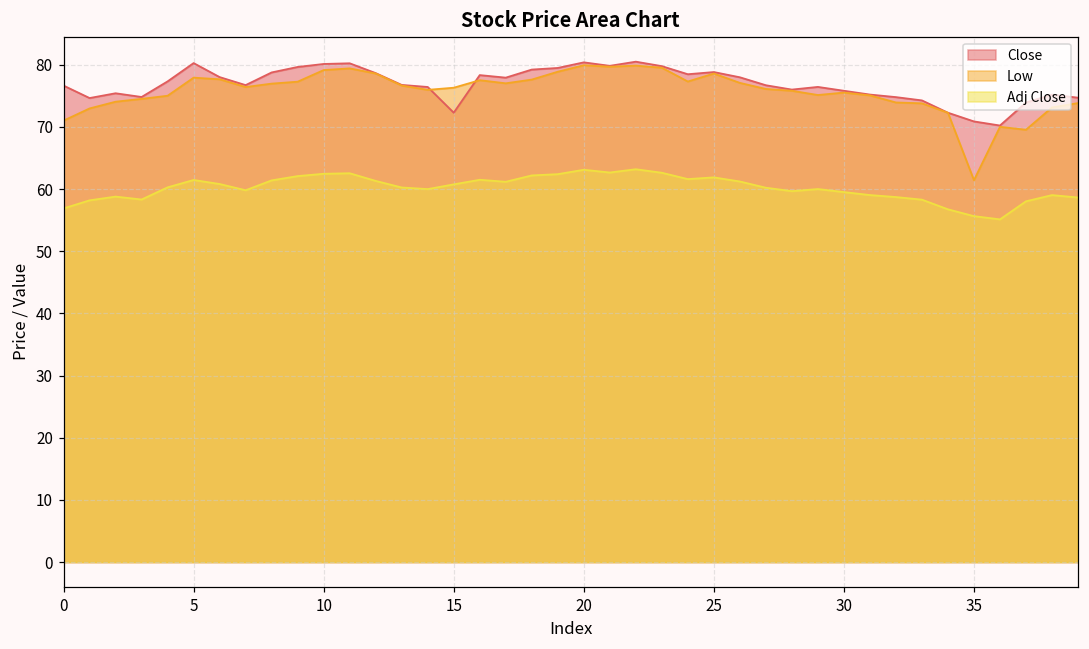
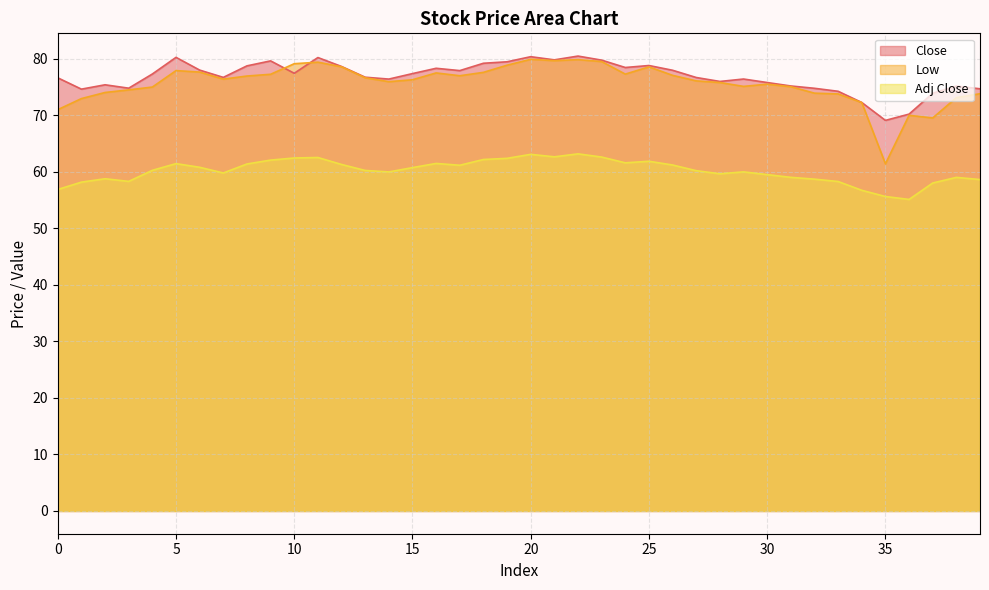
  {
    "Close": {
      "0": 77,
      "5": 80,
-     "10": 80,
-     "15": 72,
+     "10": 77,
+     "15": 77,
      "20": 80,
-     "35": 71
+     "35": 69
    }
  }
